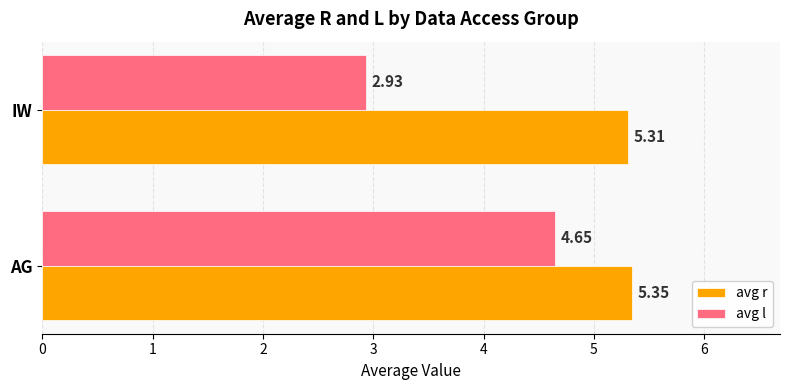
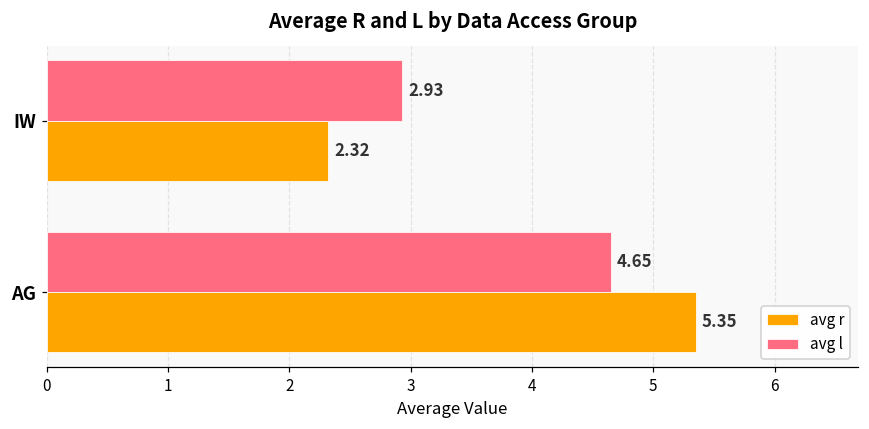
  {
    "avg r": {
-     "IW": 5.31,
+     "IW": 2.32,
      "AG": 5.35
    },
    "avg l": {
      "IW": 2.93,
      "AG": 4.65
    }
  }
